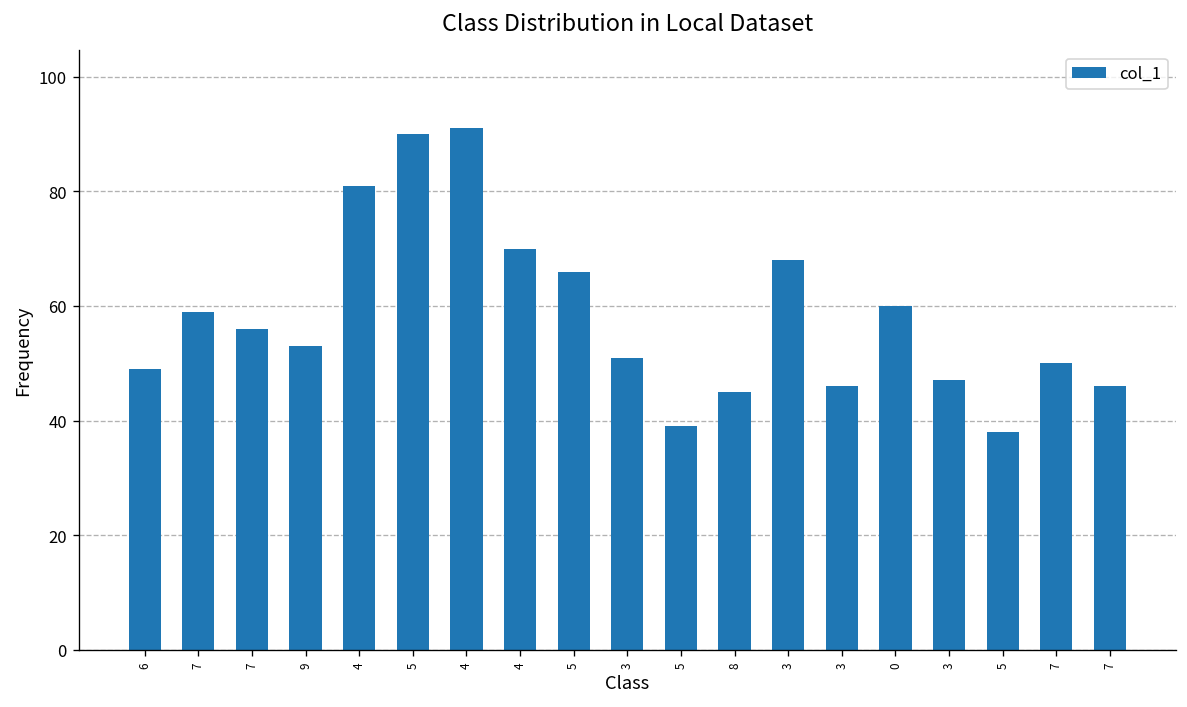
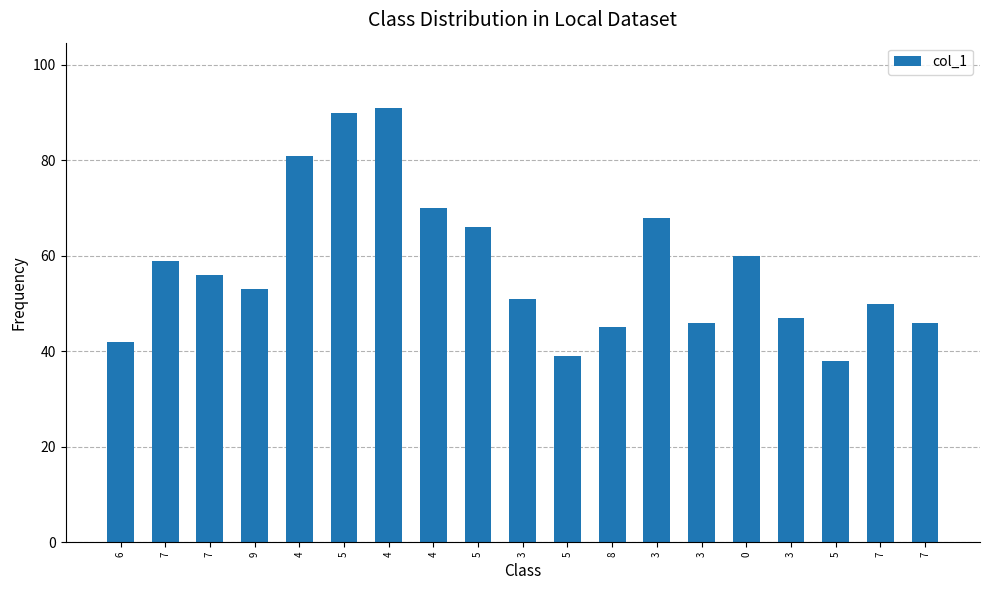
  {
-   "6": 49,
+   "6": 42,
    "9": 53,
    "8": 45,
    "0": 60
  }
